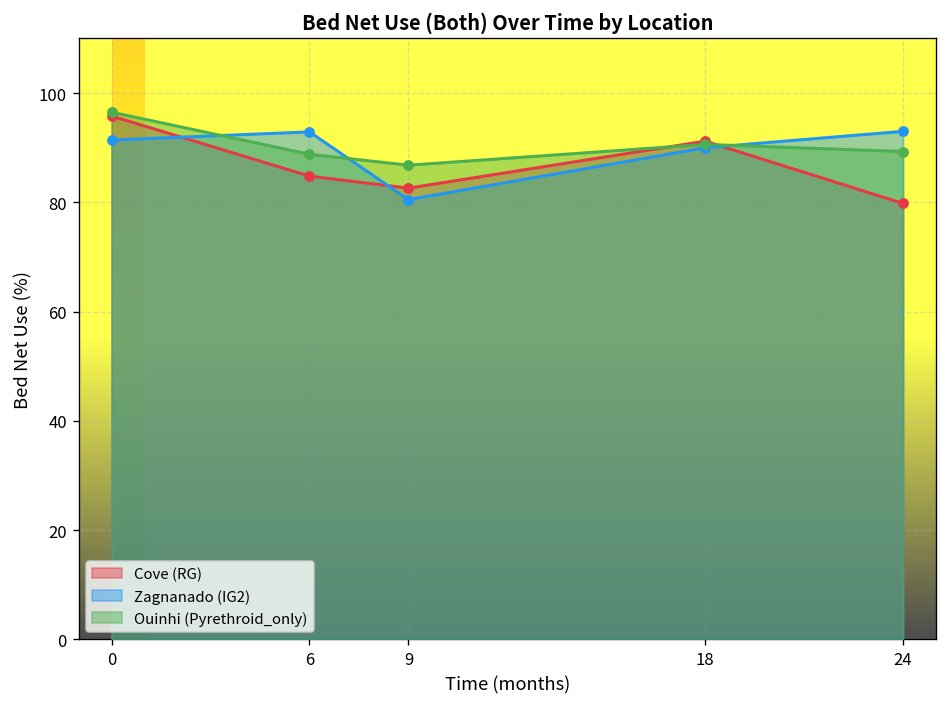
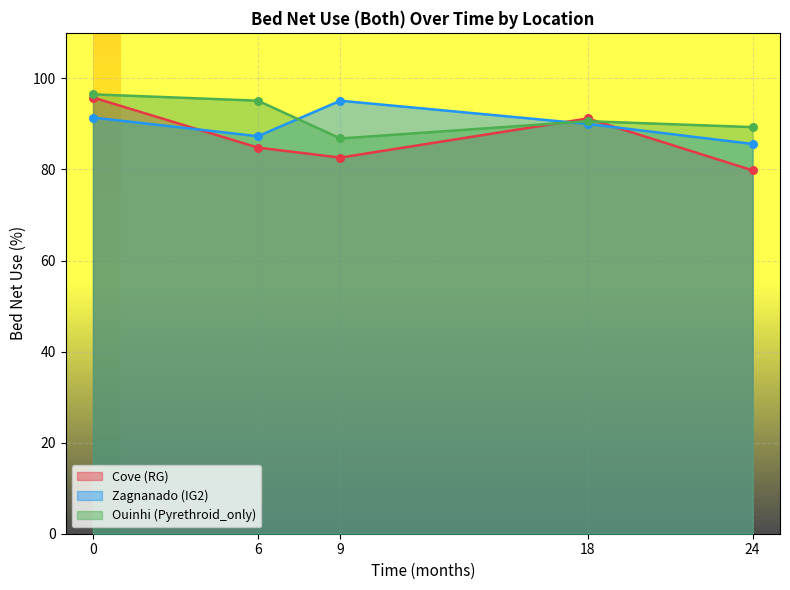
  {
    "Cove (RG)": {
      "0": 96,
      "6": 85,
      "9": 83,
      "18": 91,
      "24": 80
    },
    "Zagnanado (IG2)": {
      "0": 91,
-     "6": 93,
-     "9": 81,
+     "6": 87,
+     "9": 95,
      "18": 90,
-     "24": 93
+     "24": 86
    },
    "Ouinhi (Pyrethroid_only)": {
      "0": 97,
-     "6": 89,
+     "6": 95,
      "9": 87,
      "18": 91,
      "24": 89
    }
  }
